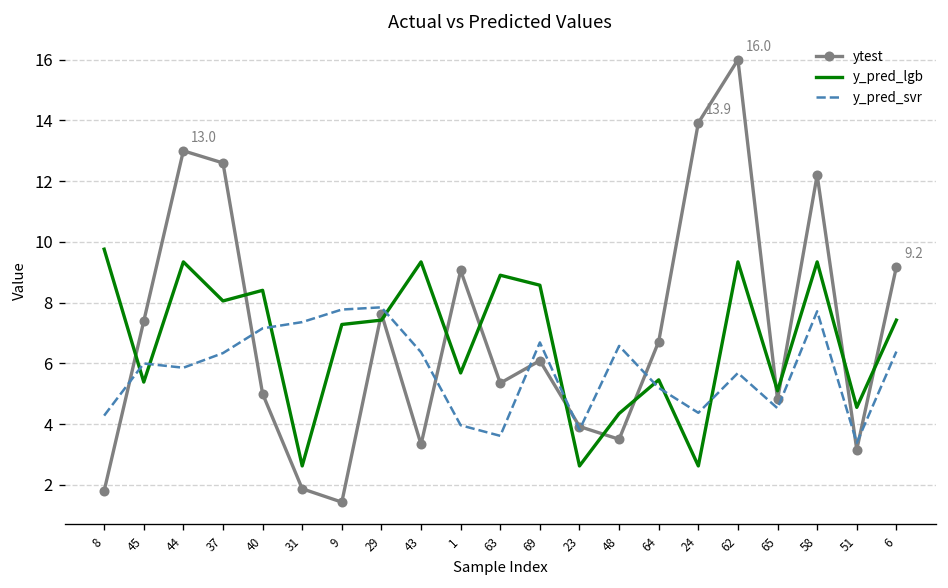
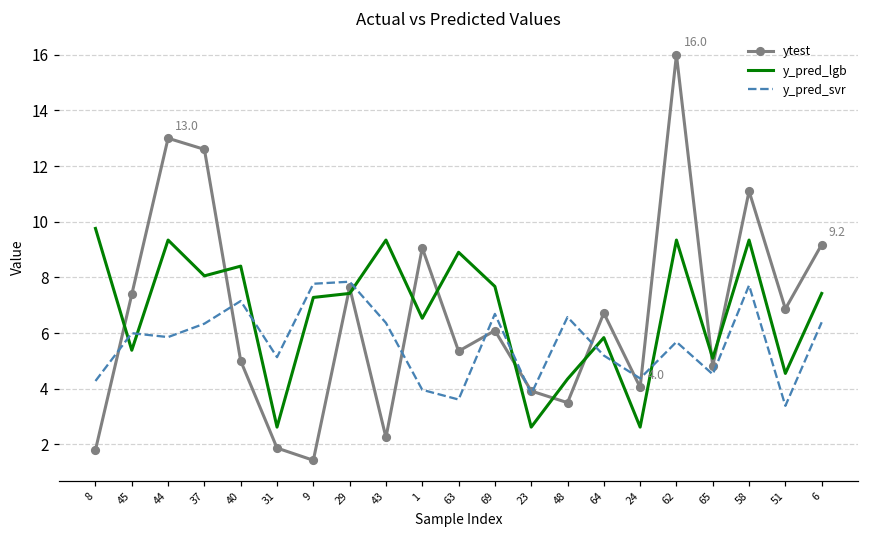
  {
    "ytest": {
      "44": 13.0,
-     "43": 3.3,
-     "24": 13.9,
+     "43": 2.3,
+     "24": 4.0,
      "62": 16.0,
-     "58": 12.2,
-     "51": 3.2,
+     "58": 11.1,
+     "51": 6.9,
      "6": 9.2
    },
    "y_pred_lgb": {
      "8": 9.8,
      "45": 5.4,
      "44": 9.3,
      "37": 8.1,
      "40": 8.4,
      "31": 2.6,
      "9": 7.3,
      "29": 7.4,
      "43": 9.3,
-     "1": 5.7,
+     "1": 6.5,
      "63": 8.9,
-     "69": 8.6,
+     "69": 7.7,
      "23": 2.6,
      "48": 4.3,
-     "64": 5.5,
+     "64": 5.8,
      "24": 2.6,
      "62": 9.3,
      "65": 5.1,
      "58": 9.3,
      "51": 4.6,
      "6": 7.4
    },
    "y_pred_svr": {
      "8": 4.3,
      "45": 6.0,
      "44": 5.9,
      "37": 6.3,
      "40": 7.2,
-     "31": 7.4,
+     "31": 5.1,
      "9": 7.8,
      "29": 7.8,
      "43": 6.4,
      "1": 4.0,
      "63": 3.6,
      "69": 6.7,
      "23": 3.8,
      "48": 6.6,
      "64": 5.2,
      "62": 5.7,
      "65": 4.5,
      "58": 7.7,
      "51": 3.4,
      "6": 6.4
    }
  }
